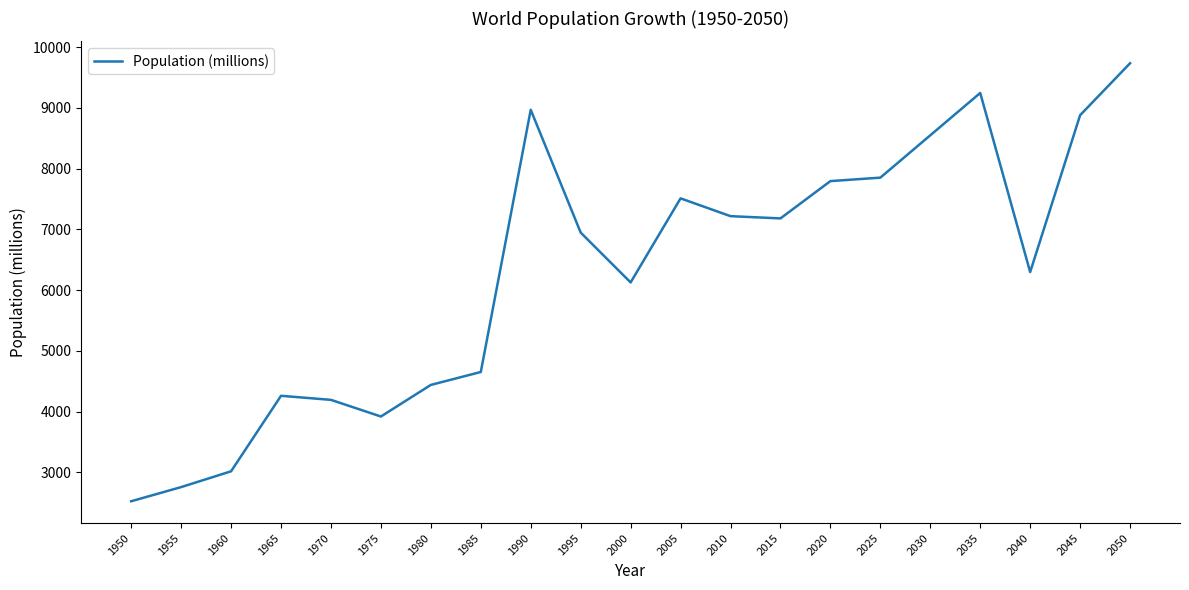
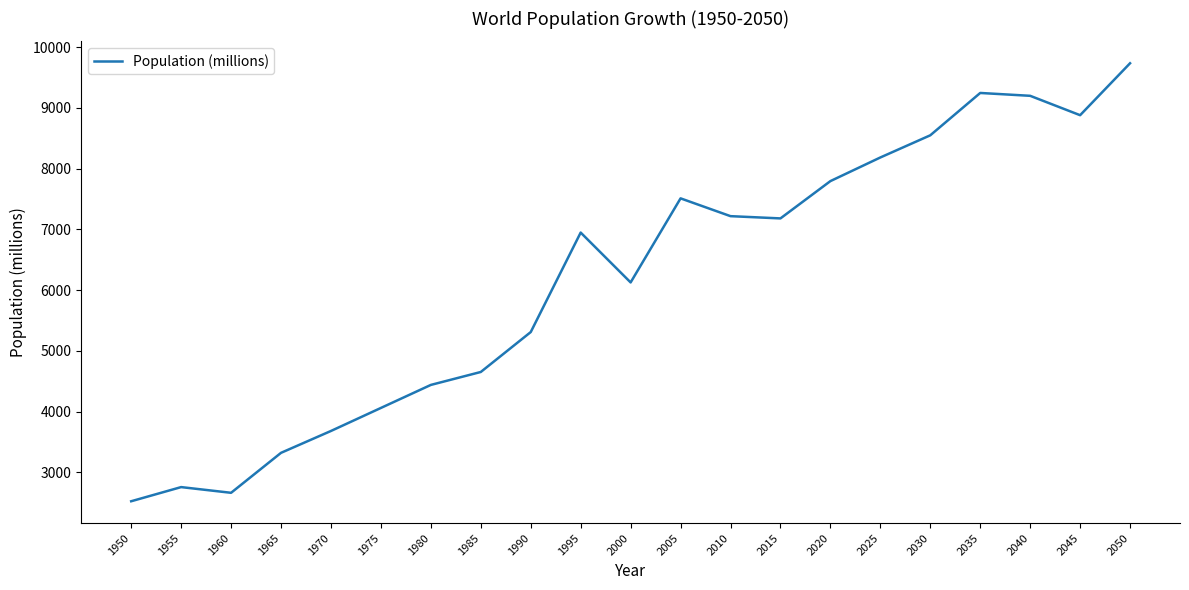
  {
    "1950": 2500,
    "1955": 2800,
-   "1960": 3000,
-   "1965": 4300,
-   "1970": 4200,
-   "1975": 3900,
+   "1960": 2700,
+   "1965": 3300,
+   "1970": 3700,
+   "1975": 4100,
    "1980": 4400,
    "1985": 4700,
-   "1990": 9000,
+   "1990": 5300,
    "1995": 6900,
    "2000": 6100,
    "2005": 7500,
    "2010": 7200,
    "2015": 7200,
    "2020": 7800,
-   "2025": 7900,
+   "2025": 8200,
    "2030": 8500,
    "2035": 9200,
-   "2040": 6300,
+   "2040": 9200,
    "2045": 8900,
    "2050": 9700
  }
